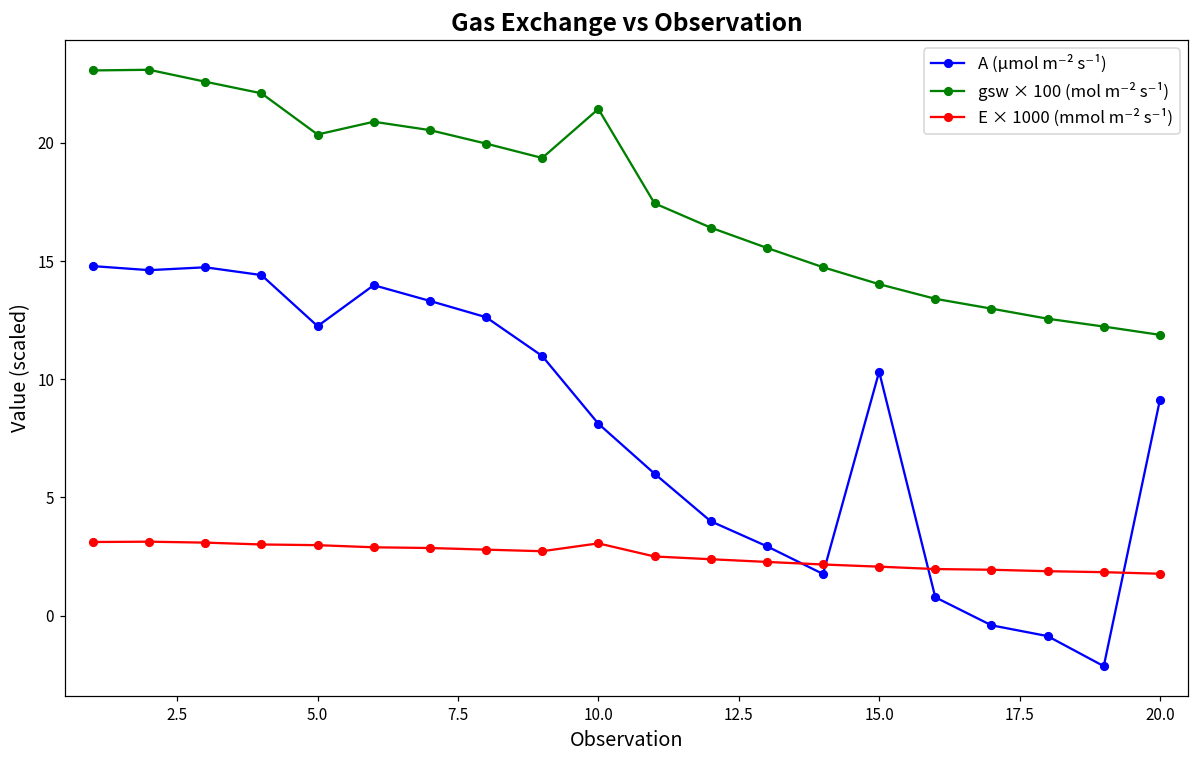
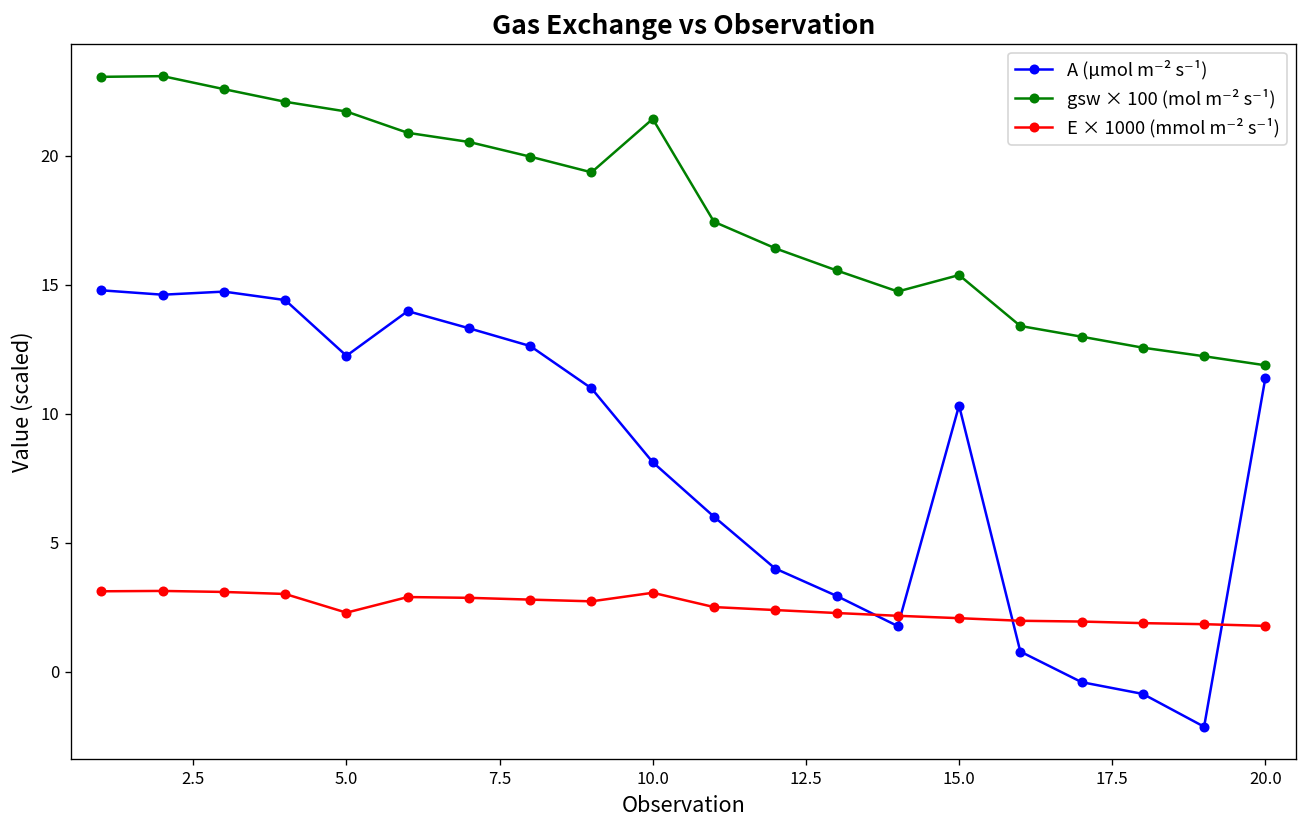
  {
    "A (µmol m⁻² s⁻¹)": {
      "5.0": 12.2,
      "10.0": 8.1,
      "15.0": 10.3,
-     "20.0": 9.1
+     "20.0": 11.4
    },
    "gsw × 100 (mol m⁻² s⁻¹)": {
-     "5.0": 20.4,
+     "5.0": 21.7,
      "10.0": 21.4,
-     "15.0": 14.0,
+     "15.0": 15.4,
      "20.0": 11.9
    },
    "E × 1000 (mmol m⁻² s⁻¹)": {
-     "5.0": 3.0,
+     "5.0": 2.3,
      "10.0": 3.1,
      "15.0": 2.1,
      "20.0": 1.8
    }
  }
